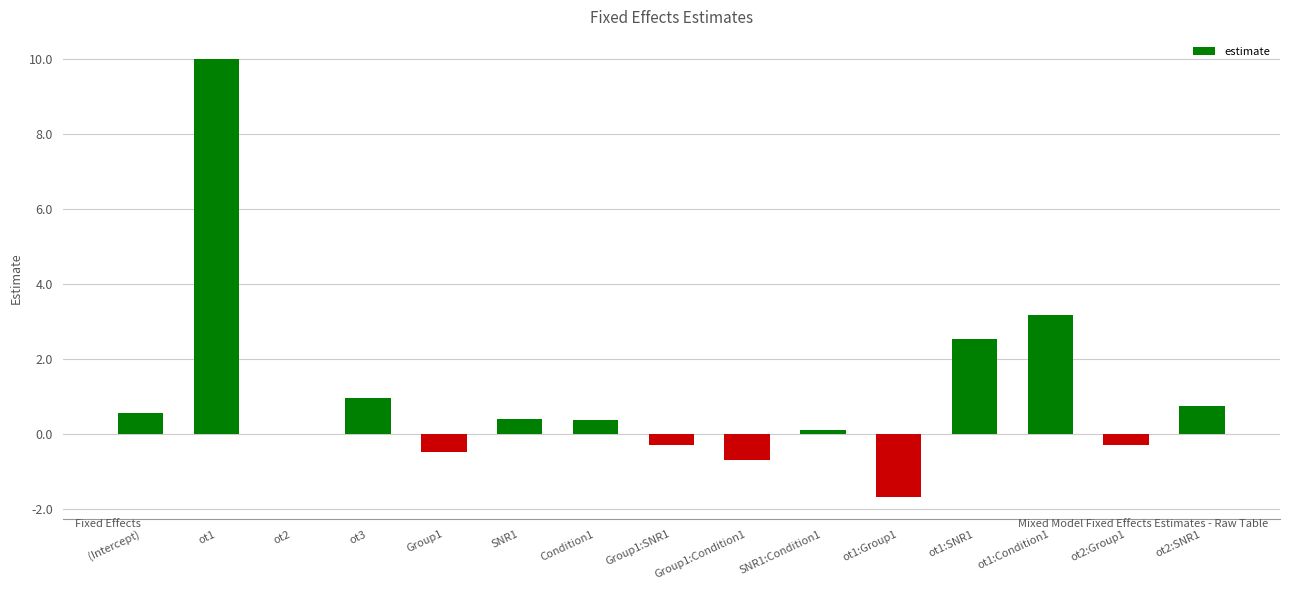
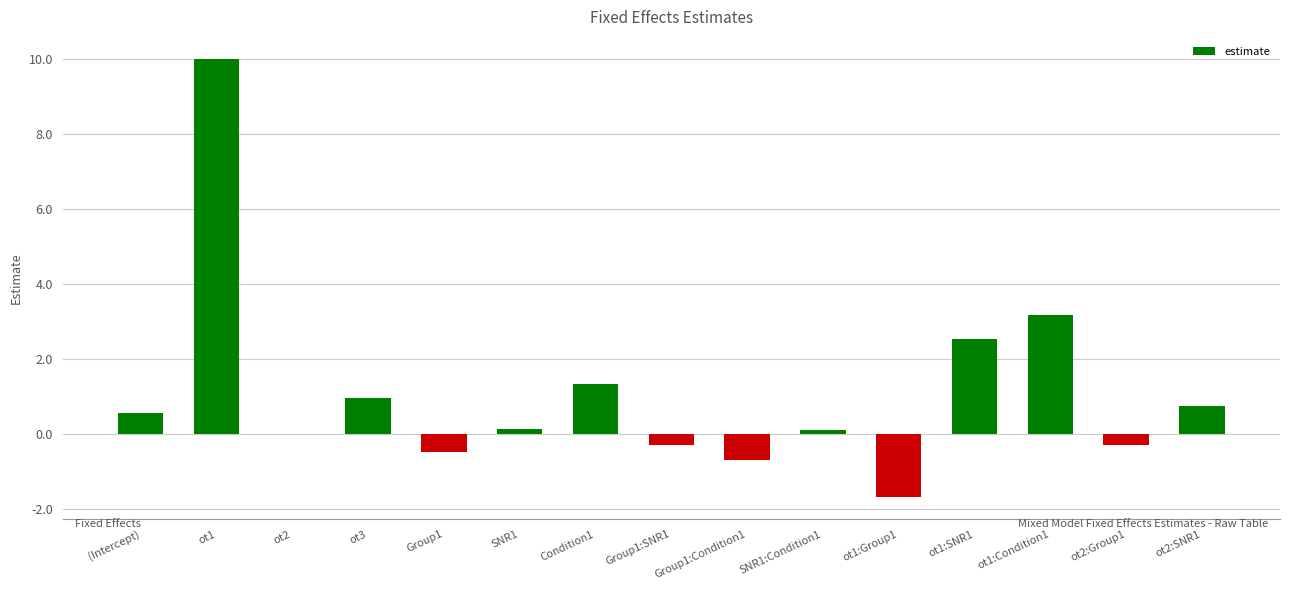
  {
    "(Intercept)": 0.6,
    "ot1": 10.0,
    "ot3": 1.0,
    "Group1": -0.5,
-   "SNR1": 0.4,
-   "Condition1": 0.4,
+   "SNR1": 0.1,
+   "Condition1": 1.3,
    "Group1:SNR1": -0.3,
    "Group1:Condition1": -0.7,
    "SNR1:Condition1": 0.1,
    "ot1:Group1": -1.7,
    "ot1:SNR1": 2.5,
    "ot1:Condition1": 3.2,
    "ot2:Group1": -0.3,
    "ot2:SNR1": 0.7
  }
